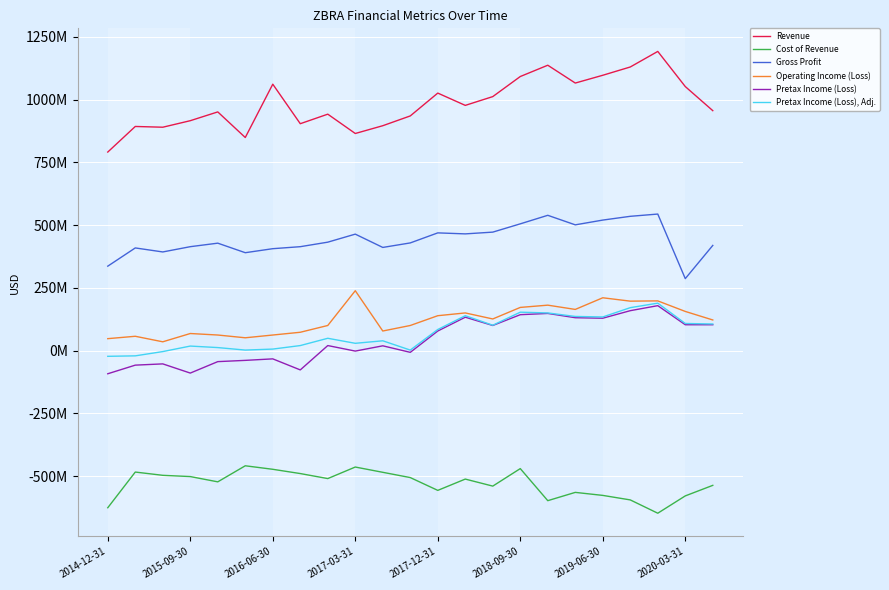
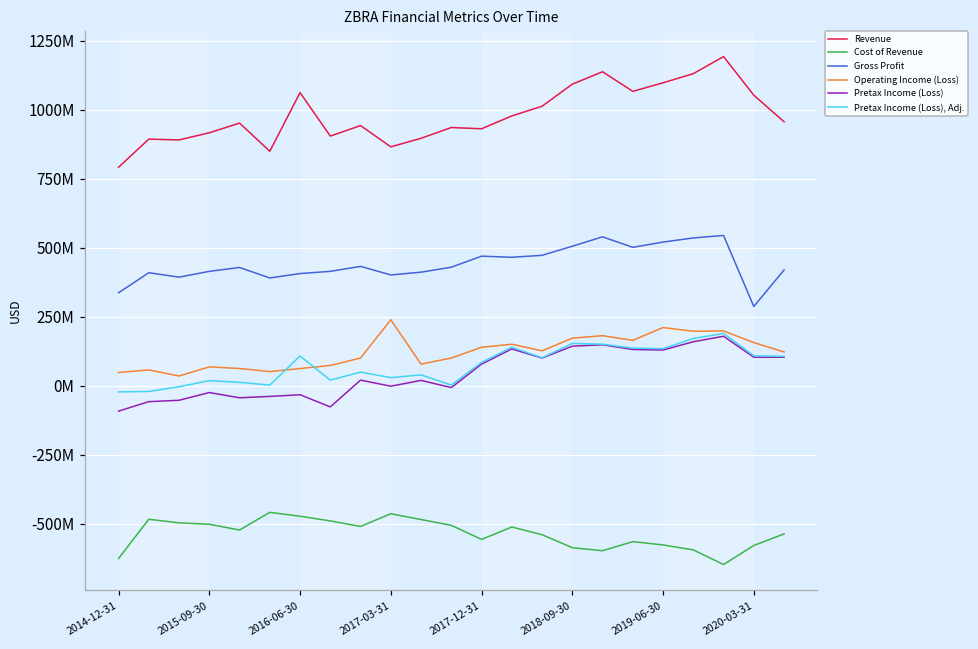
  {
    "Revenue": {
      "2014-12-31": 790000000,
      "2015-09-30": 920000000,
      "2016-06-30": 1060000000,
      "2017-03-31": 870000000,
-     "2017-12-31": 1030000000,
+     "2017-12-31": 930000000,
      "2018-09-30": 1090000000,
      "2019-06-30": 1100000000,
      "2020-03-31": 1050000000
    },
    "Cost of Revenue": {
      "2014-12-31": -630000000,
      "2015-09-30": -500000000,
      "2016-06-30": -470000000,
      "2017-03-31": -460000000,
      "2017-12-31": -560000000,
-     "2018-09-30": -470000000,
+     "2018-09-30": -590000000,
      "2019-06-30": -580000000,
      "2020-03-31": -580000000
    },
    "Gross Profit": {
      "2014-12-31": 340000000,
      "2015-09-30": 410000000,
      "2016-06-30": 410000000,
-     "2017-03-31": 460000000,
+     "2017-03-31": 400000000,
      "2017-12-31": 470000000,
      "2018-09-30": 510000000,
      "2019-06-30": 520000000,
      "2020-03-31": 290000000
    },
    "Operating Income (Loss)": {
      "2014-12-31": 50000000,
      "2015-09-30": 70000000,
      "2016-06-30": 60000000,
      "2017-03-31": 240000000,
      "2017-12-31": 140000000,
      "2018-09-30": 170000000,
      "2019-06-30": 210000000,
      "2020-03-31": 160000000
    },
    "Pretax Income (Loss)": {
      "2014-12-31": -90000000,
-     "2015-09-30": -90000000,
+     "2015-09-30": -30000000,
      "2016-06-30": -30000000,
      "2017-03-31": 0
    },
    "Pretax Income (Loss), Adj.": {
      "2014-12-31": -20000000,
      "2015-09-30": 20000000,
-     "2016-06-30": 10000000,
+     "2016-06-30": 110000000,
      "2017-03-31": 30000000
    }
  }
